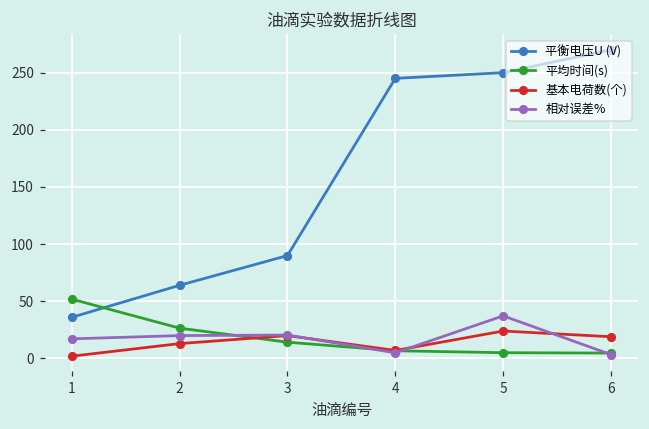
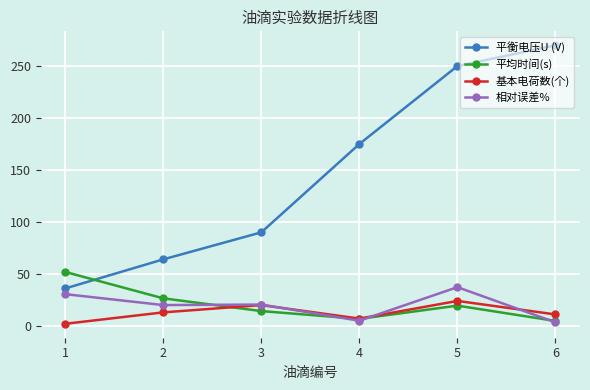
  {
    "平衡电压U (V)": {
      "1": 36,
      "2": 64,
      "3": 90,
-     "4": 245,
+     "4": 175,
      "5": 250
    },
    "平均时间(s)": {
      "1": 52,
      "2": 26,
      "3": 14,
-     "5": 5
+     "5": 19
    },
    "基本电荷数(个)": {
      "1": 2,
      "2": 13,
      "5": 24,
-     "6": 19
+     "6": 11
    },
    "相对误差%": {
-     "1": 17,
+     "1": 31,
      "2": 20,
      "5": 37
    }
  }
